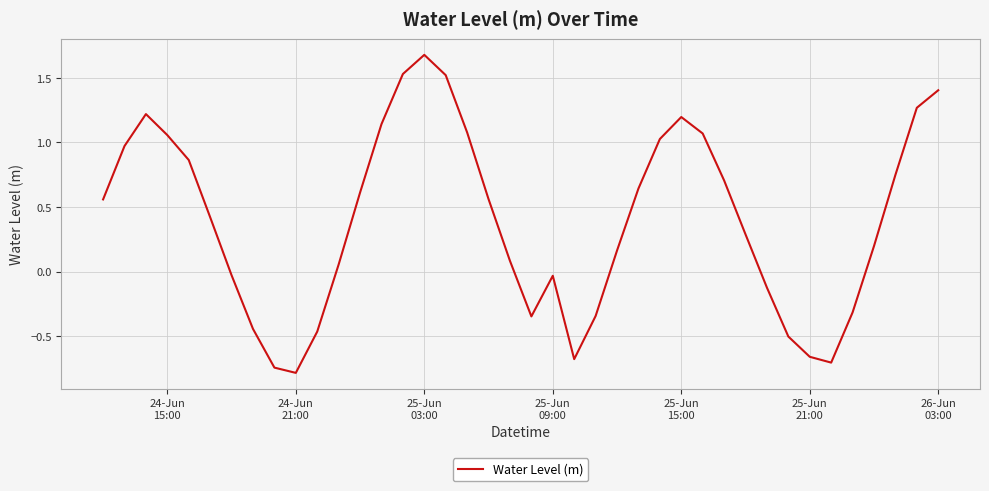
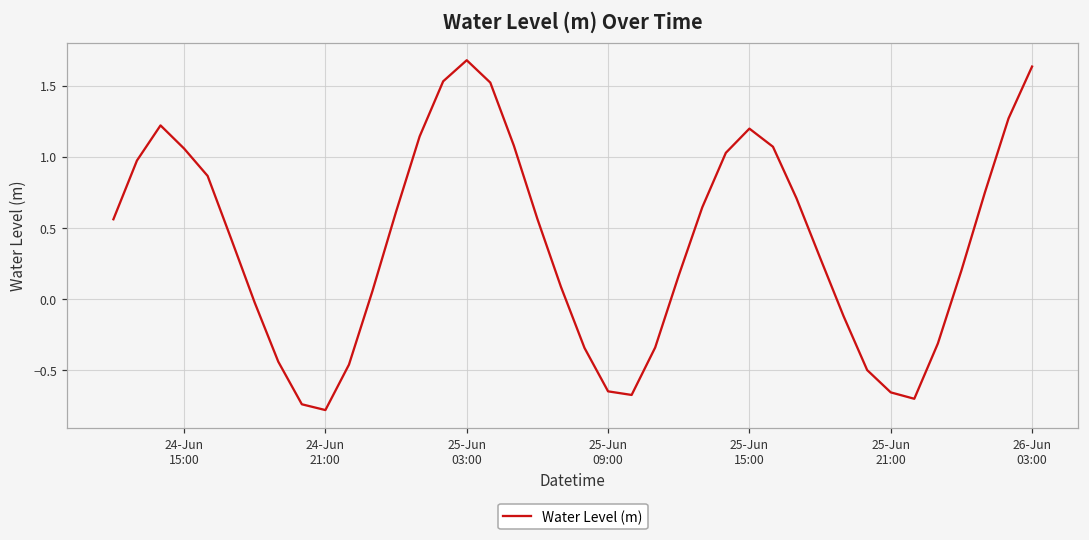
  {
    "24-Jun 15:00": 1.06,
    "24-Jun 21:00": -0.78,
    "25-Jun 03:00": 1.68,
-   "25-Jun 09:00": -0.03,
+   "25-Jun 09:00": -0.65,
    "25-Jun 15:00": 1.20,
    "25-Jun 21:00": -0.66,
-   "26-Jun 03:00": 1.40
+   "26-Jun 03:00": 1.63
  }
